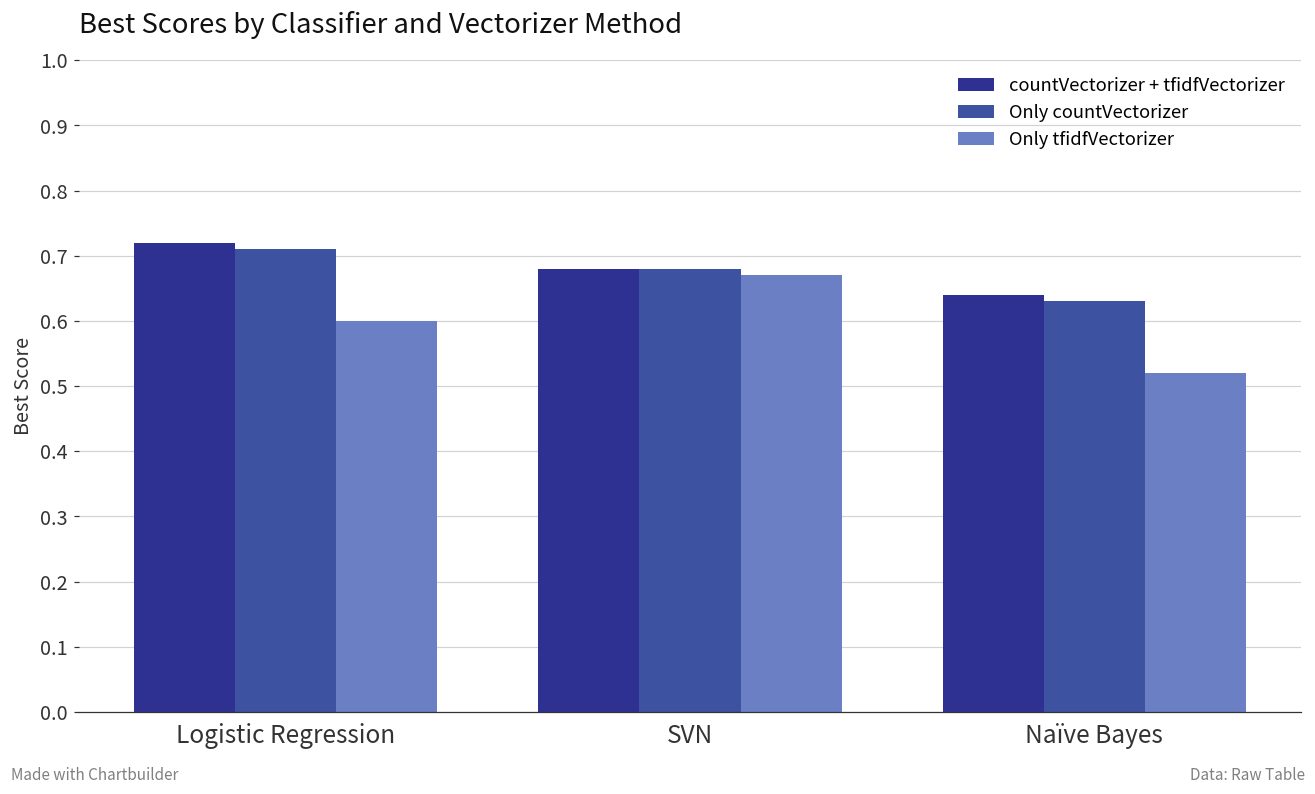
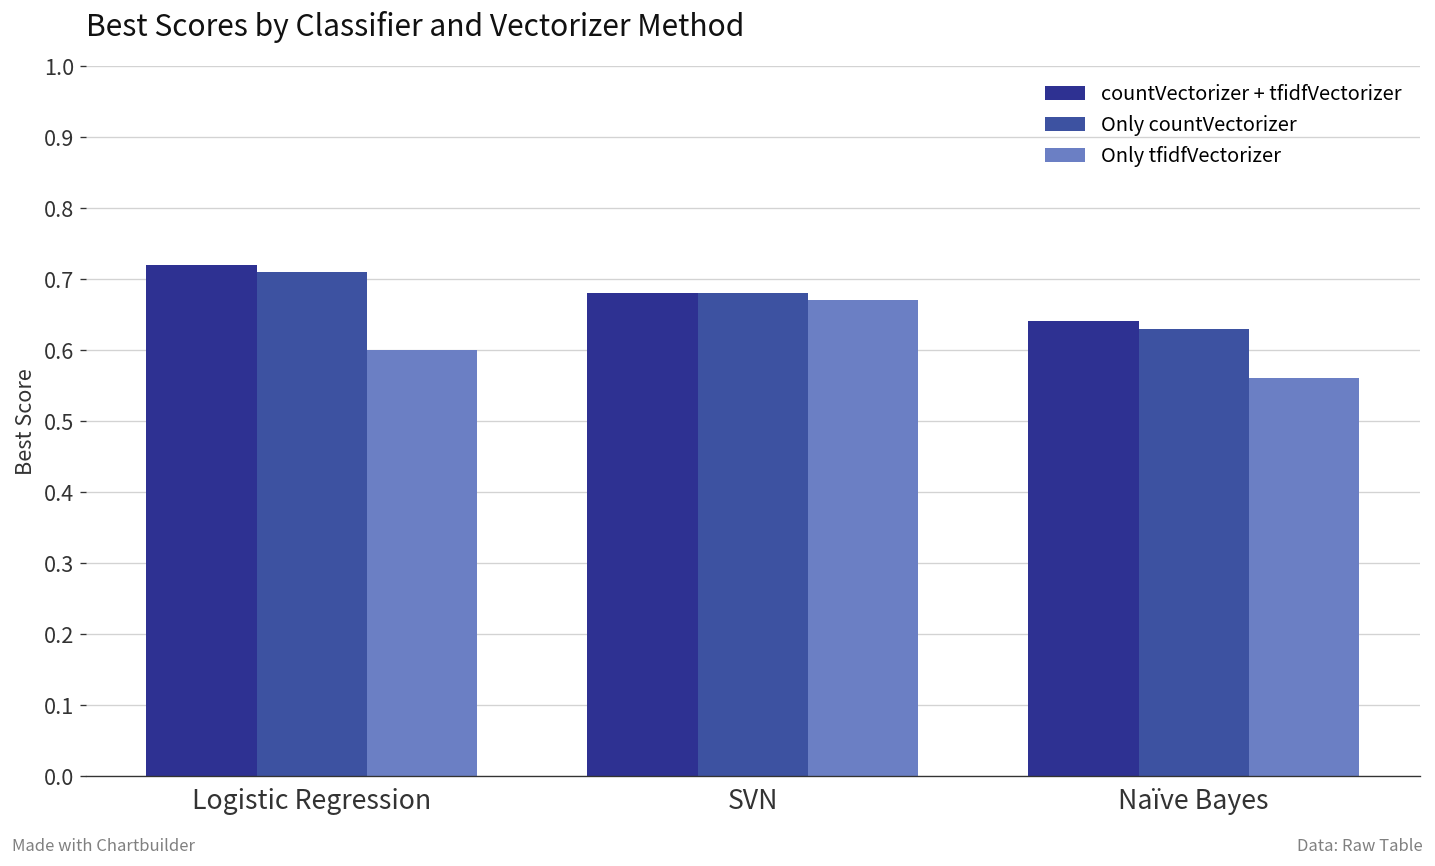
  {
    "Only tfidfVectorizer": {
      "Logistic Regression": 0.60,
      "SVN": 0.67,
-     "Naïve Bayes": 0.52
+     "Naïve Bayes": 0.56
    }
  }
